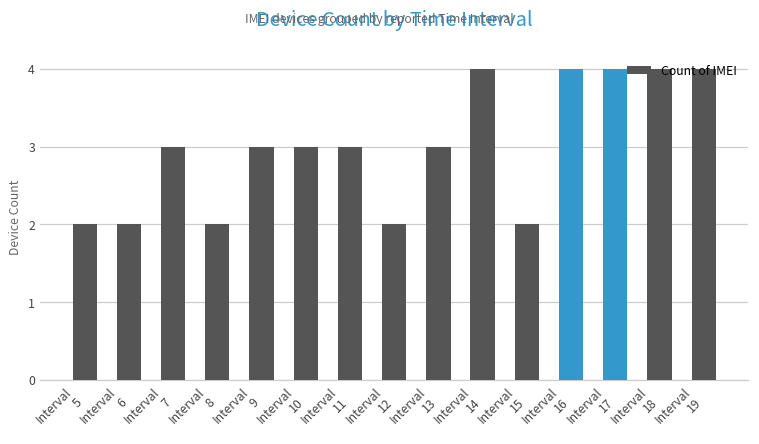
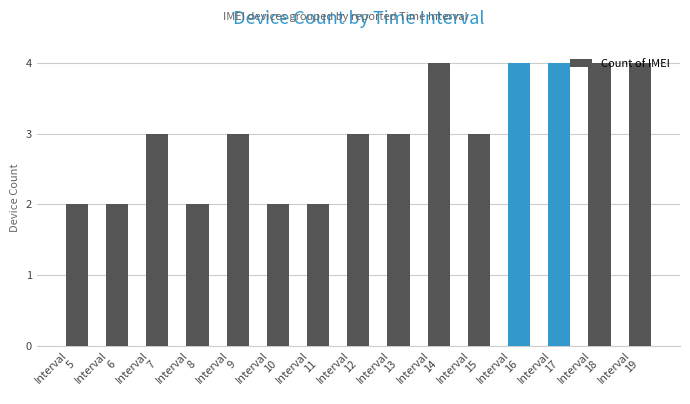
  {
    "Interval 5": 2,
    "Interval 6": 2,
    "Interval 7": 3,
    "Interval 8": 2,
    "Interval 9": 3,
-   "Interval 10": 3,
-   "Interval 11": 3,
-   "Interval 12": 2,
+   "Interval 10": 2,
+   "Interval 11": 2,
+   "Interval 12": 3,
    "Interval 13": 3,
    "Interval 14": 4,
-   "Interval 15": 2,
+   "Interval 15": 3,
    "Interval 16": 4,
    "Interval 17": 4,
    "Interval 18": 4,
    "Interval 19": 4
  }
